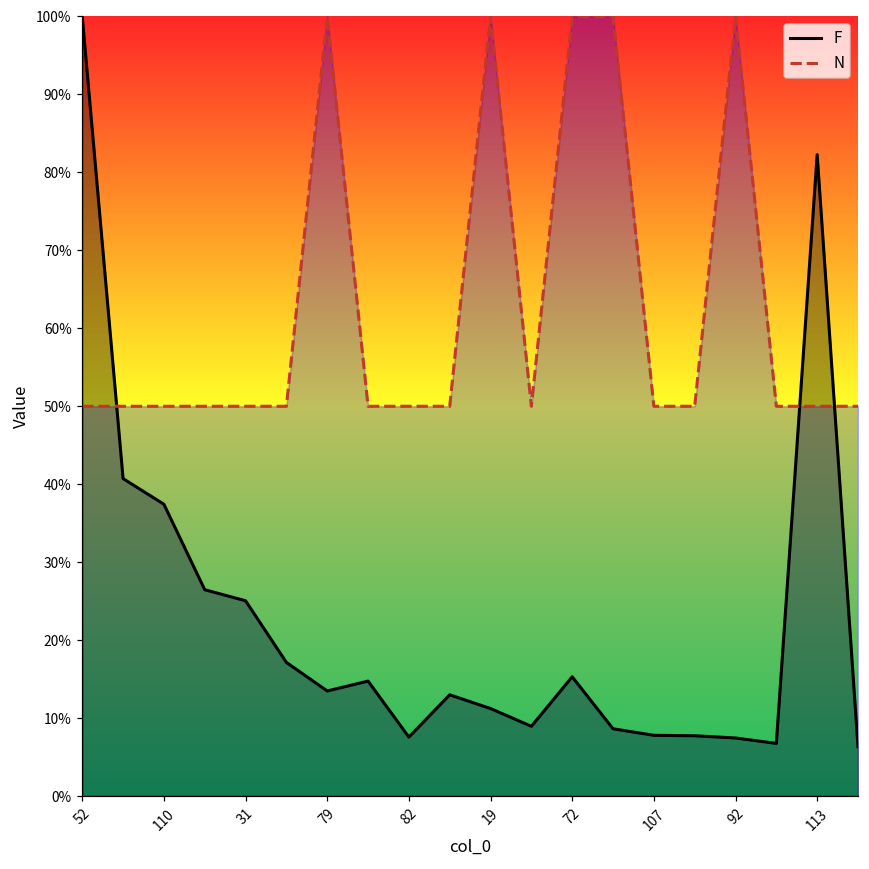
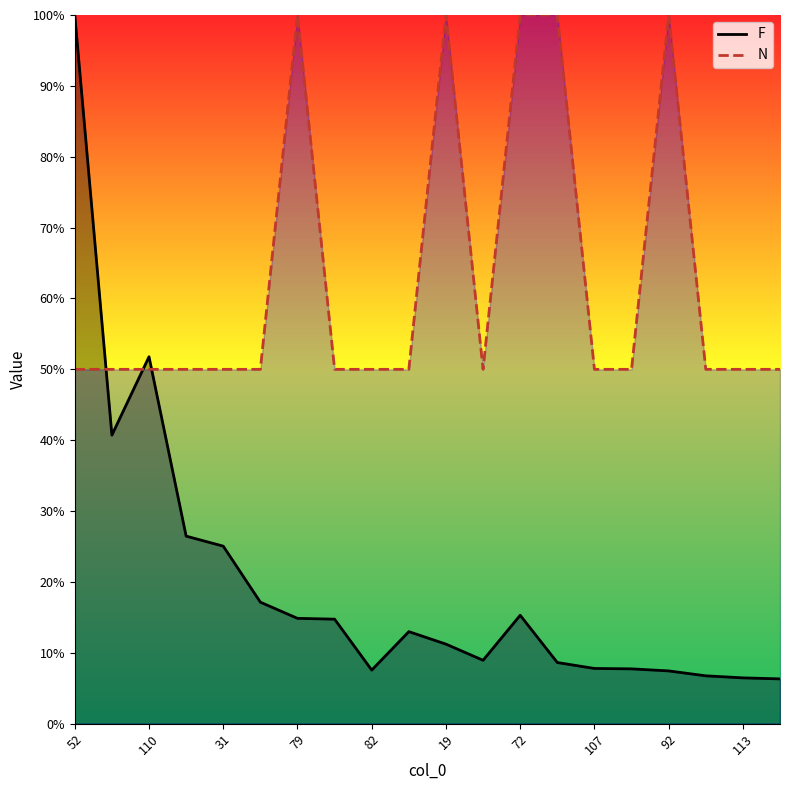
  {
    "F": {
      "52": "100%",
-     "110": "37%",
+     "110": "52%",
      "31": "25%",
-     "79": "13%",
+     "79": "15%",
      "82": "8%",
      "72": "15%",
      "107": "8%",
      "92": "7%",
-     "113": "82%"
+     "113": "6%"
    },
    "N": {
      "52": "50%",
      "110": "50%",
      "31": "50%",
      "79": "100%",
      "82": "50%",
      "72": "100%",
      "107": "50%",
      "92": "100%",
      "113": "50%"
    }
  }
